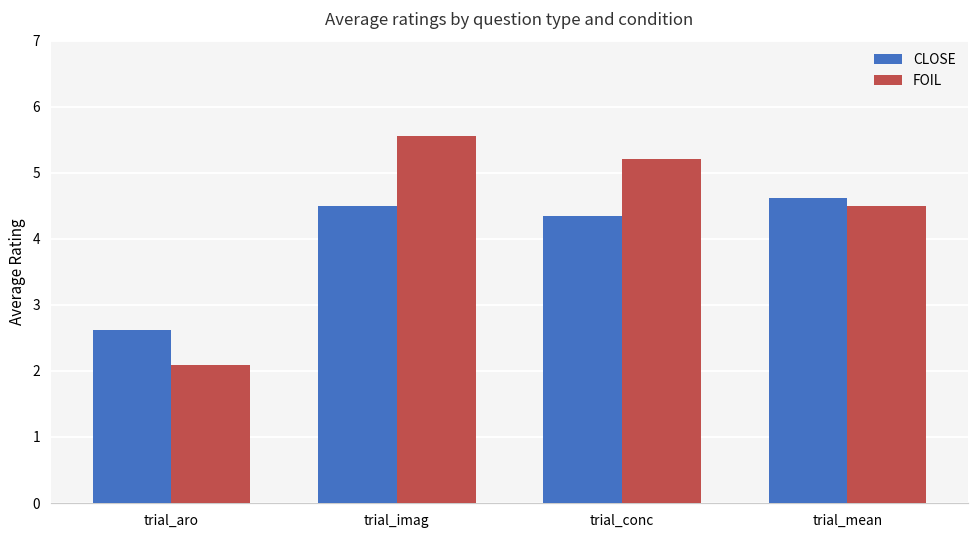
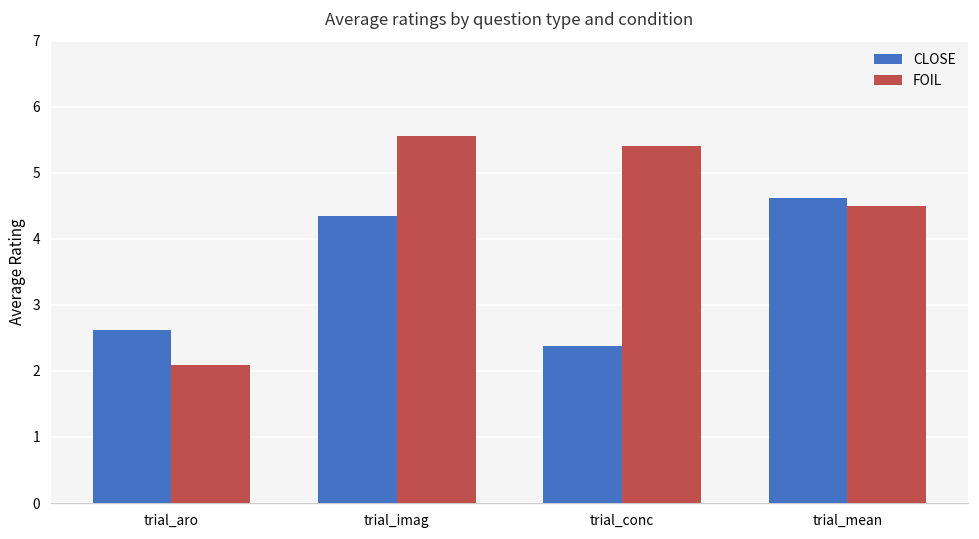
  {
    "CLOSE": {
      "trial_aro": 2.6,
-     "trial_imag": 4.5,
-     "trial_conc": 4.3,
+     "trial_imag": 4.4,
+     "trial_conc": 2.4,
      "trial_mean": 4.6
    },
    "FOIL": {
      "trial_aro": 2.1,
      "trial_imag": 5.6,
-     "trial_conc": 5.2,
+     "trial_conc": 5.4,
      "trial_mean": 4.5
    }
  }
